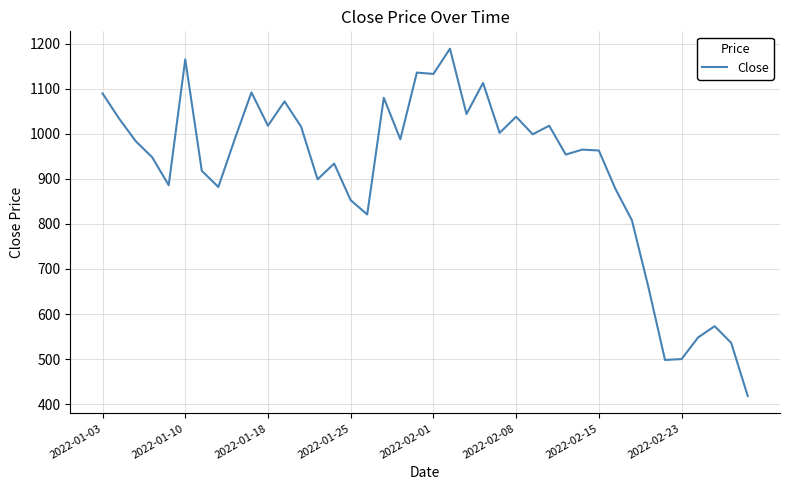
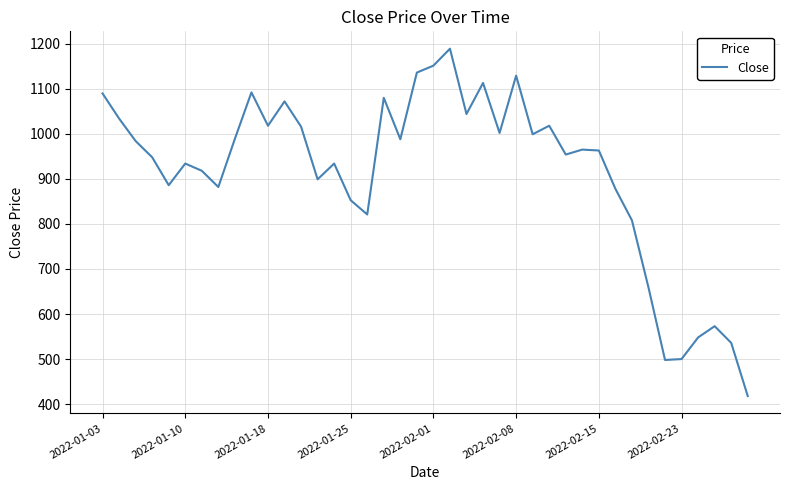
  {
    "2022-01-03": 1090,
-   "2022-01-10": 1170,
+   "2022-01-10": 930,
    "2022-01-18": 1020,
    "2022-01-25": 850,
-   "2022-02-01": 1130,
-   "2022-02-08": 1040,
+   "2022-02-01": 1150,
+   "2022-02-08": 1130,
    "2022-02-15": 960,
    "2022-02-23": 500
  }
